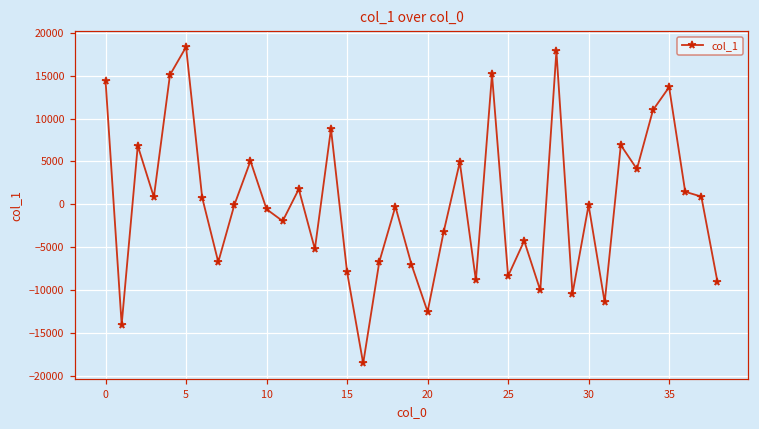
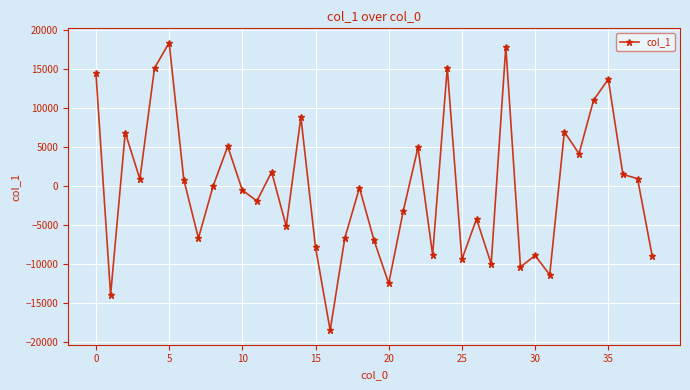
  {
    "0": 14000,
    "5": 18000,
    "10": -1000,
    "15": -8000,
    "20": -13000,
-   "25": -8000,
-   "30": 0,
+   "25": -9000,
+   "30": -9000,
    "35": 14000
  }
